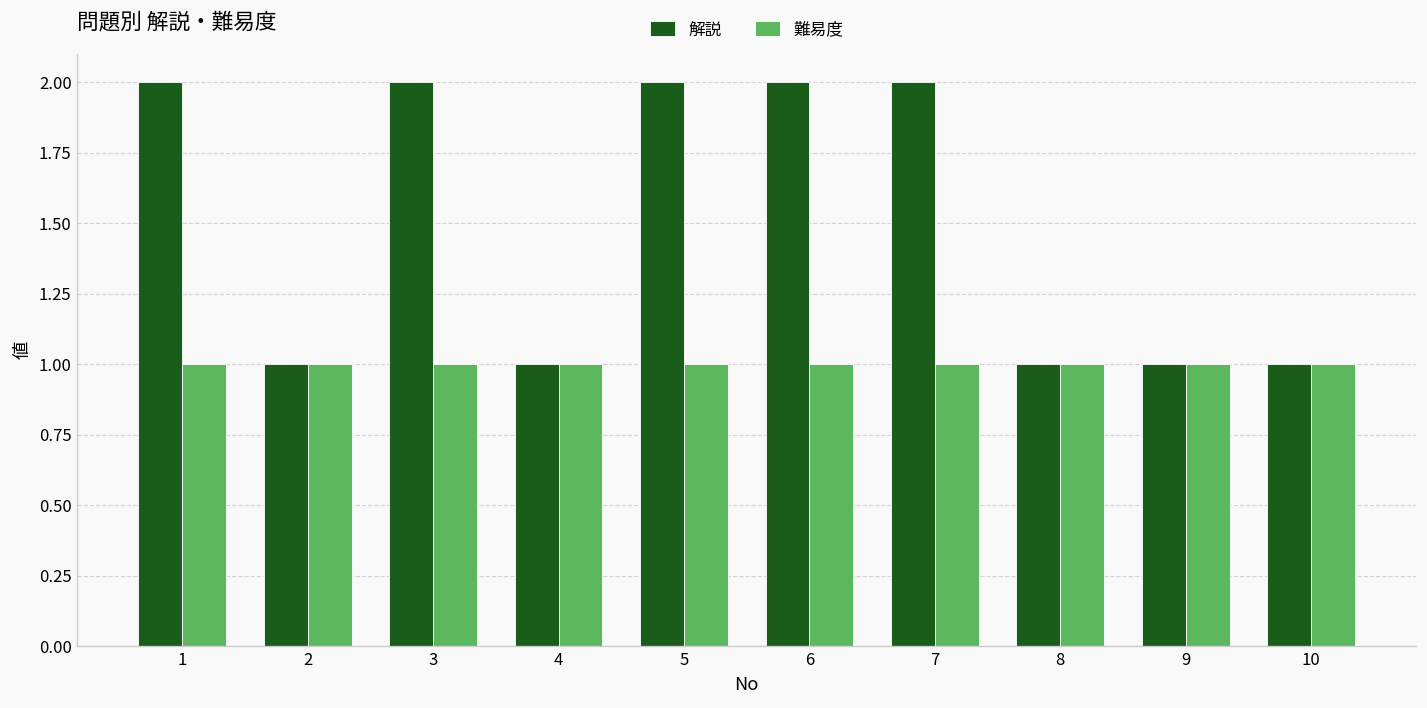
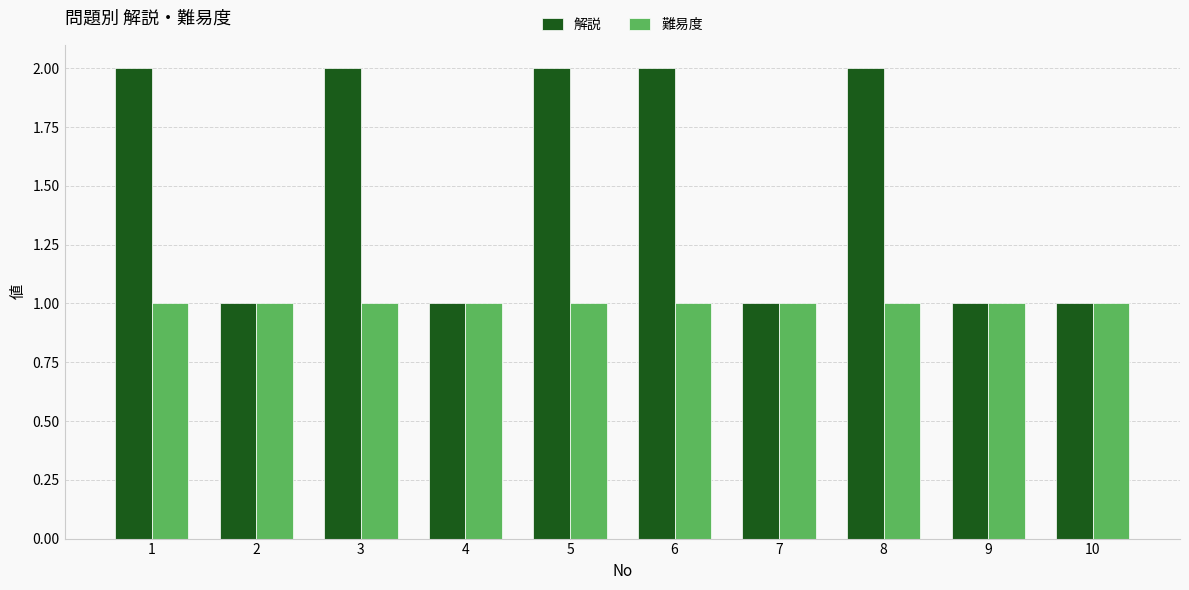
  {
    "解説": {
      "1": 2,
      "2": 1,
      "3": 2,
      "4": 1,
      "5": 2,
      "6": 2,
-     "7": 2,
-     "8": 1,
+     "7": 1,
+     "8": 2,
      "9": 1,
      "10": 1
    },
    "難易度": {
      "1": 1,
      "2": 1,
      "3": 1,
      "4": 1,
      "5": 1,
      "6": 1,
      "7": 1,
      "8": 1,
      "9": 1,
      "10": 1
    }
  }
